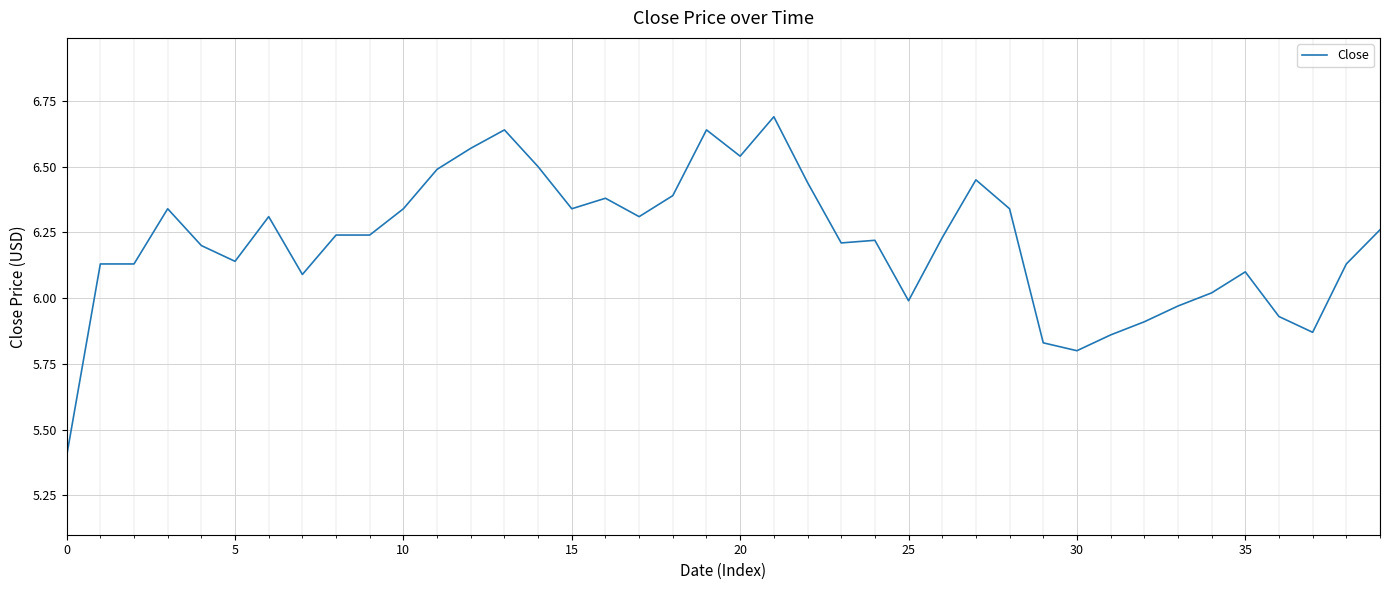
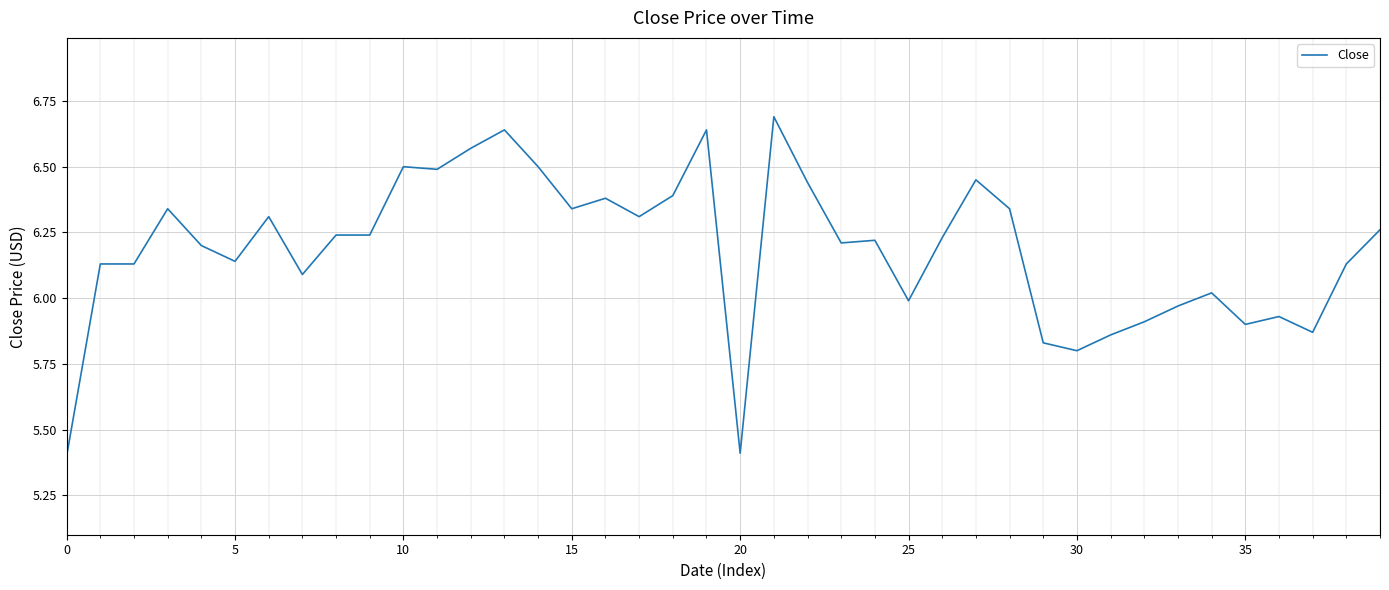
  {
    "0": 5.40,
    "5": 6.14,
-   "10": 6.34,
+   "10": 6.50,
    "15": 6.34,
-   "20": 6.54,
+   "20": 5.41,
    "25": 5.99,
    "30": 5.80,
-   "35": 6.1
+   "35": 5.9
  }
